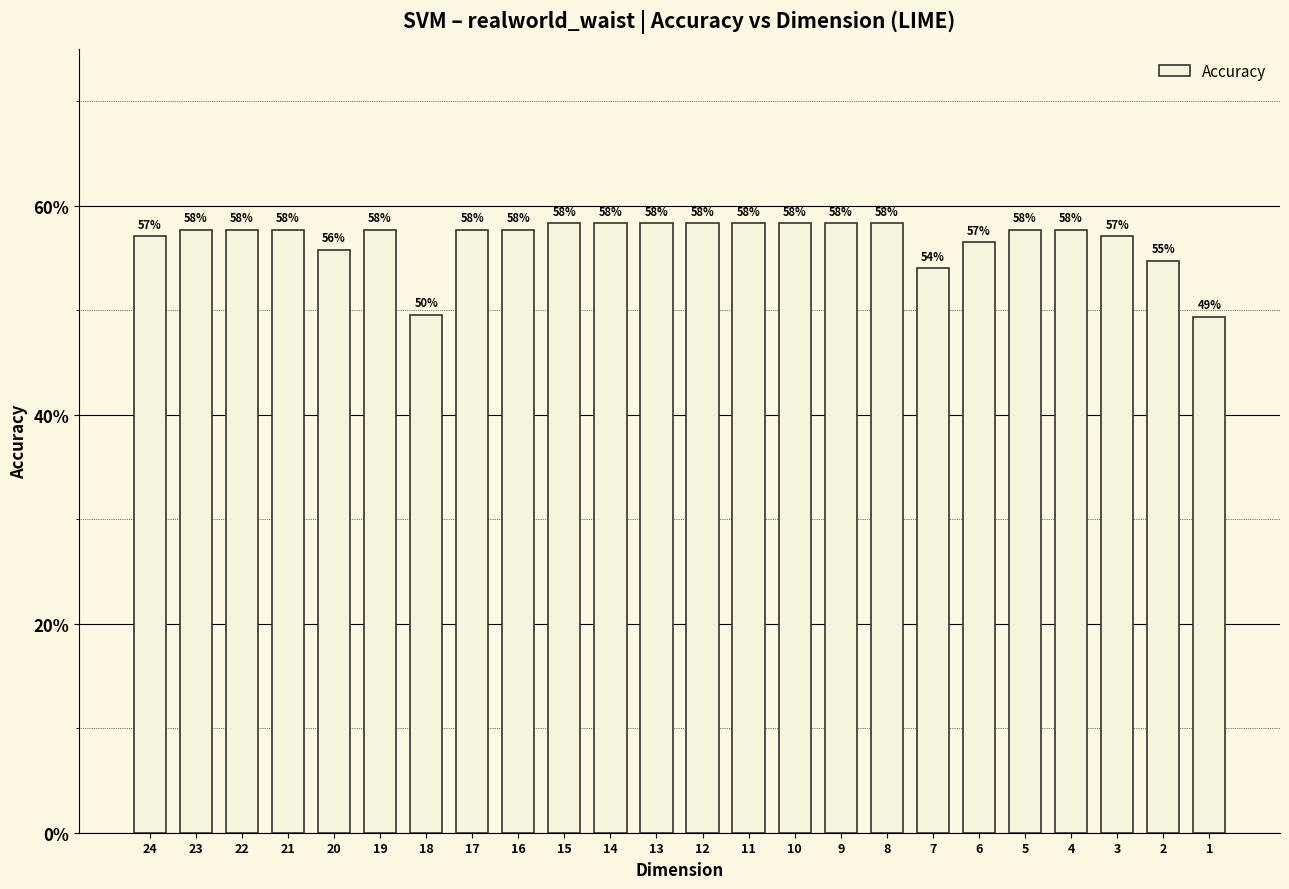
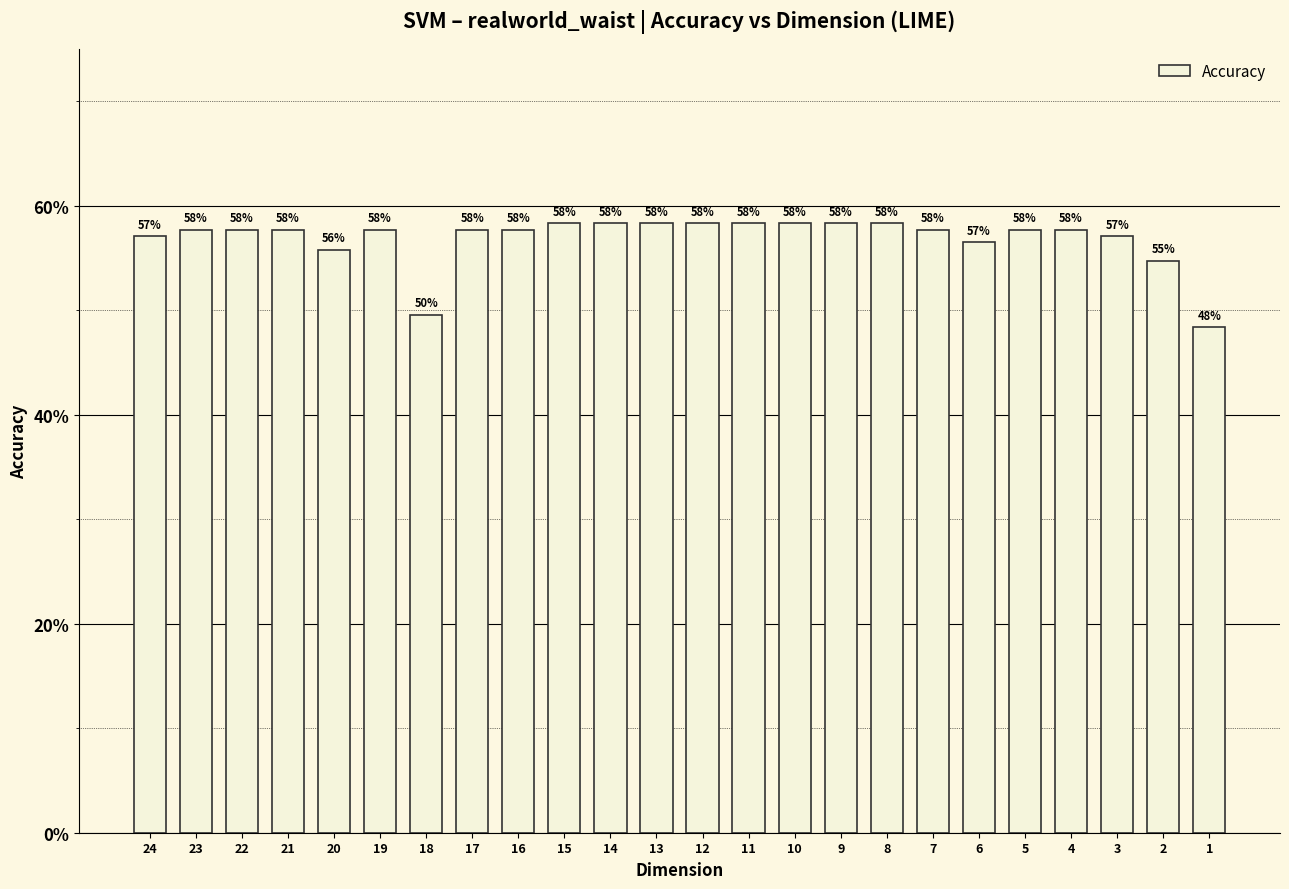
  {
    "24": "57%",
    "23": "58%",
    "22": "58%",
    "21": "58%",
    "20": "56%",
    "19": "58%",
    "18": "50%",
    "17": "58%",
    "16": "58%",
    "15": "58%",
    "14": "58%",
    "13": "58%",
    "12": "58%",
    "11": "58%",
    "10": "58%",
    "9": "58%",
    "8": "58%",
-   "7": "54%",
+   "7": "58%",
    "6": "57%",
    "5": "58%",
    "4": "58%",
    "3": "57%",
    "2": "55%",
-   "1": "49%"
+   "1": "48%"
  }
